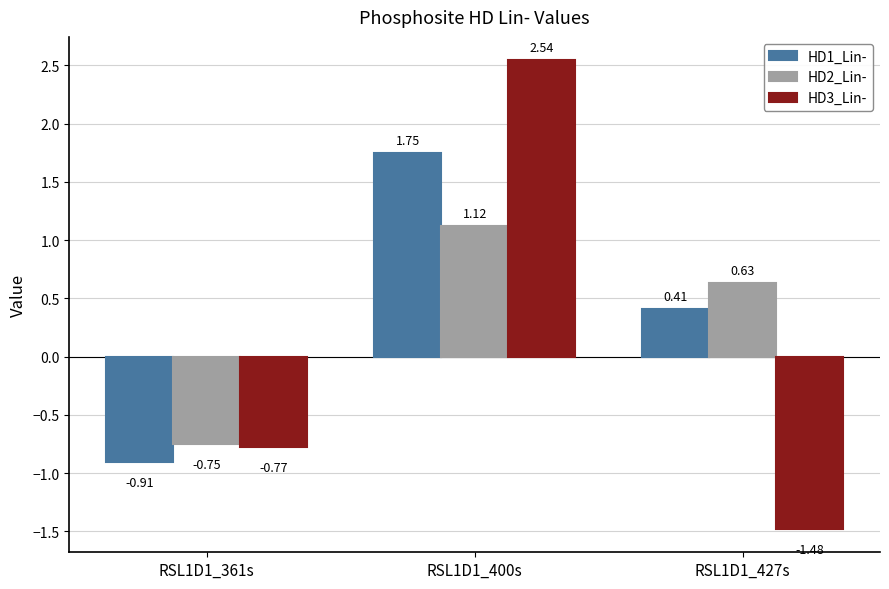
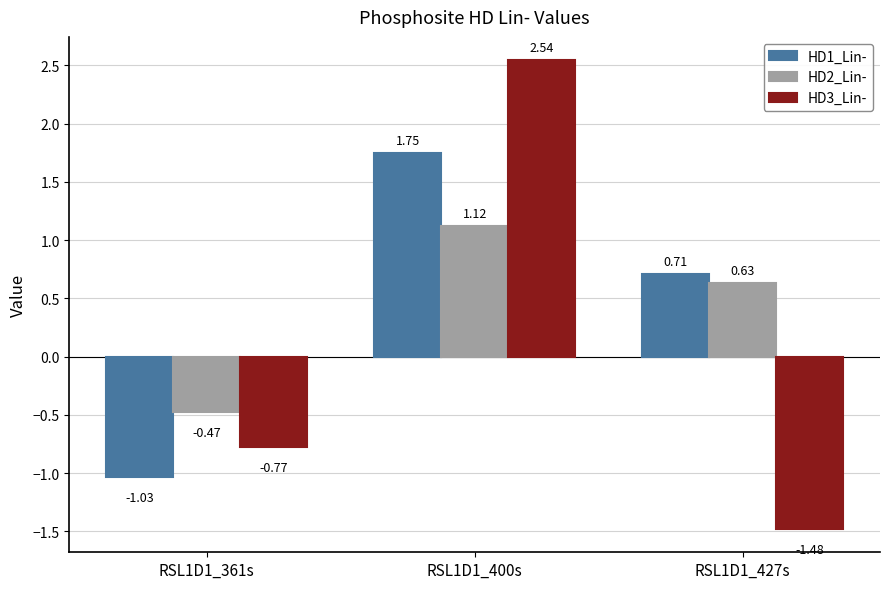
  {
    "HD1_Lin-": {
-     "RSL1D1_361s": -0.91,
+     "RSL1D1_361s": -1.03,
      "RSL1D1_400s": 1.75,
-     "RSL1D1_427s": 0.41
+     "RSL1D1_427s": 0.71
    },
    "HD2_Lin-": {
-     "RSL1D1_361s": -0.75,
+     "RSL1D1_361s": -0.47,
      "RSL1D1_400s": 1.12,
      "RSL1D1_427s": 0.63
    },
    "HD3_Lin-": {
      "RSL1D1_361s": -0.77,
      "RSL1D1_400s": 2.54,
      "RSL1D1_427s": -1.48
    }
  }
